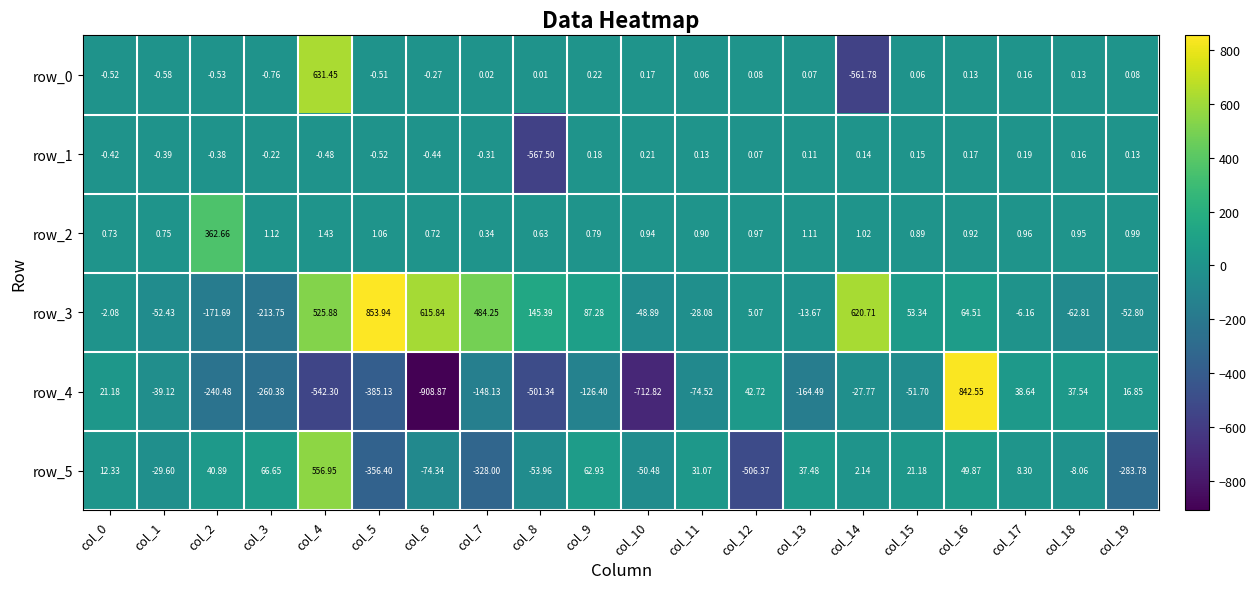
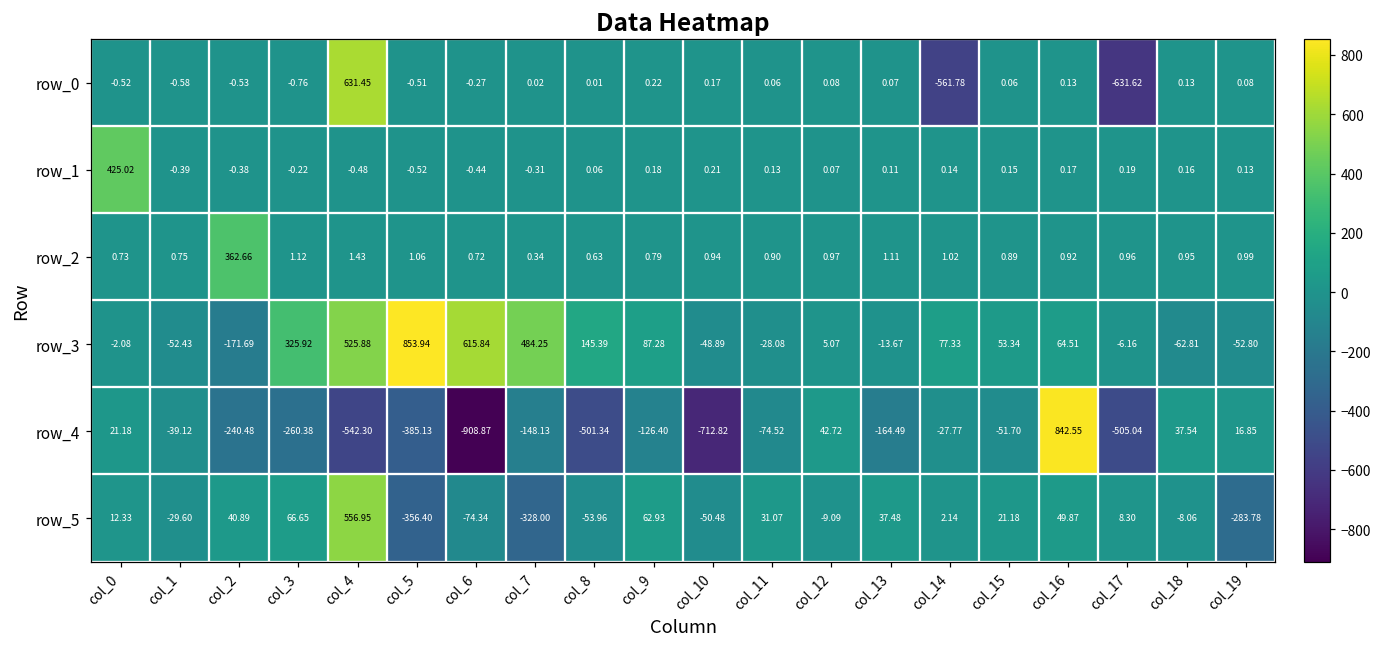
  {
    "row_0": {
      "col_0": -0.52,
      "col_1": -0.58,
      "col_2": -0.53,
      "col_3": -0.76,
      "col_4": 631.45,
      "col_5": -0.51,
      "col_6": -0.27,
      "col_7": 0.02,
      "col_8": 0.01,
      "col_9": 0.22,
      "col_10": 0.17,
      "col_11": 0.06,
      "col_12": 0.08,
      "col_13": 0.07,
      "col_14": -561.78,
      "col_15": 0.06,
      "col_16": 0.13,
-     "col_17": 0.16,
+     "col_17": -631.62,
      "col_18": 0.13,
      "col_19": 0.08
    },
    "row_1": {
-     "col_0": -0.42,
+     "col_0": 425.02,
      "col_1": -0.39,
      "col_2": -0.38,
      "col_3": -0.22,
      "col_4": -0.48,
      "col_5": -0.52,
      "col_6": -0.44,
      "col_7": -0.31,
-     "col_8": -567.50,
+     "col_8": 0.06,
      "col_9": 0.18,
      "col_10": 0.21,
      "col_11": 0.13,
      "col_12": 0.07,
      "col_13": 0.11,
      "col_14": 0.14,
      "col_15": 0.15,
      "col_16": 0.17,
      "col_17": 0.19,
      "col_18": 0.16,
      "col_19": 0.13
    },
    "row_2": {
      "col_0": 0.73,
      "col_1": 0.75,
      "col_2": 362.66,
      "col_3": 1.12,
      "col_4": 1.43,
      "col_5": 1.06,
      "col_6": 0.72,
      "col_7": 0.34,
      "col_8": 0.63,
      "col_9": 0.79,
      "col_10": 0.94,
      "col_11": 0.90,
      "col_12": 0.97,
      "col_13": 1.11,
      "col_14": 1.02,
      "col_15": 0.89,
      "col_16": 0.92,
      "col_17": 0.96,
      "col_18": 0.95,
      "col_19": 0.99
    },
    "row_3": {
      "col_0": -2.08,
      "col_1": -52.43,
      "col_2": -171.69,
-     "col_3": -213.75,
+     "col_3": 325.92,
      "col_4": 525.88,
      "col_5": 853.94,
      "col_6": 615.84,
      "col_7": 484.25,
      "col_8": 145.39,
      "col_9": 87.28,
      "col_10": -48.89,
      "col_11": -28.08,
      "col_12": 5.07,
      "col_13": -13.67,
-     "col_14": 620.71,
+     "col_14": 77.33,
      "col_15": 53.34,
      "col_16": 64.51,
      "col_17": -6.16,
      "col_18": -62.81,
      "col_19": -52.80
    },
    "row_4": {
      "col_0": 21.18,
      "col_1": -39.12,
      "col_2": -240.48,
      "col_3": -260.38,
      "col_4": -542.30,
      "col_5": -385.13,
      "col_6": -908.87,
      "col_7": -148.13,
      "col_8": -501.34,
      "col_9": -126.40,
      "col_10": -712.82,
      "col_11": -74.52,
      "col_12": 42.72,
      "col_13": -164.49,
      "col_14": -27.77,
      "col_15": -51.70,
      "col_16": 842.55,
-     "col_17": 38.64,
+     "col_17": -505.04,
      "col_18": 37.54,
      "col_19": 16.85
    },
    "row_5": {
      "col_0": 12.33,
      "col_1": -29.60,
      "col_2": 40.89,
      "col_3": 66.65,
      "col_4": 556.95,
      "col_5": -356.40,
      "col_6": -74.34,
      "col_7": -328.00,
      "col_8": -53.96,
      "col_9": 62.93,
      "col_10": -50.48,
      "col_11": 31.07,
-     "col_12": -506.37,
+     "col_12": -9.09,
      "col_13": 37.48,
      "col_14": 2.14,
      "col_15": 21.18,
      "col_16": 49.87,
      "col_17": 8.30,
      "col_18": -8.06,
      "col_19": -283.78
    }
  }
